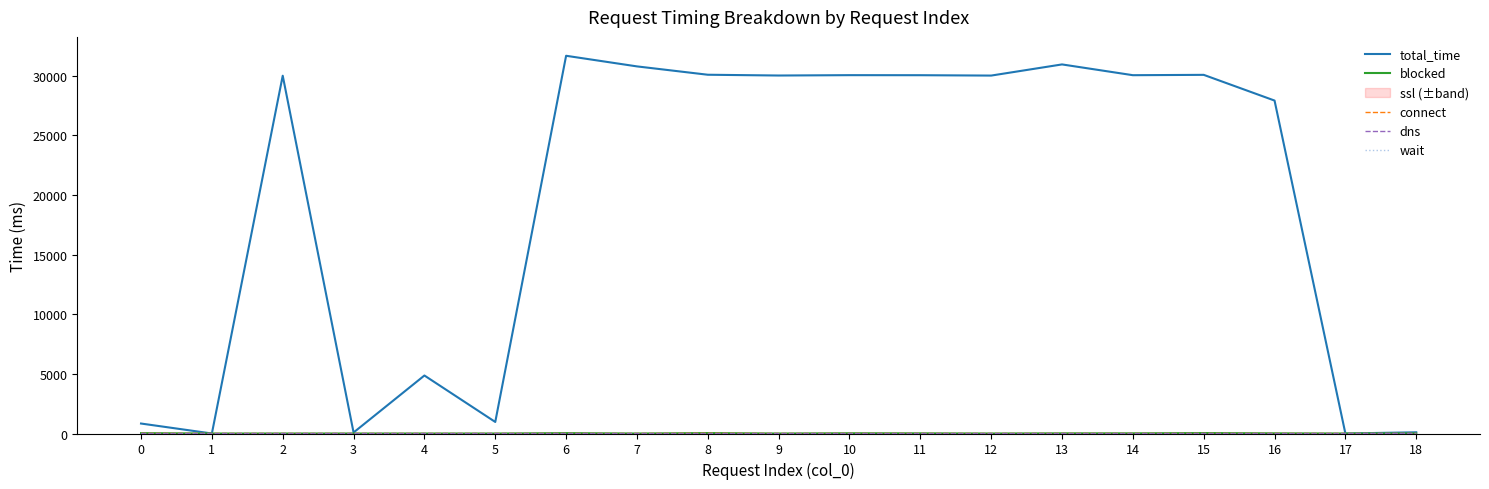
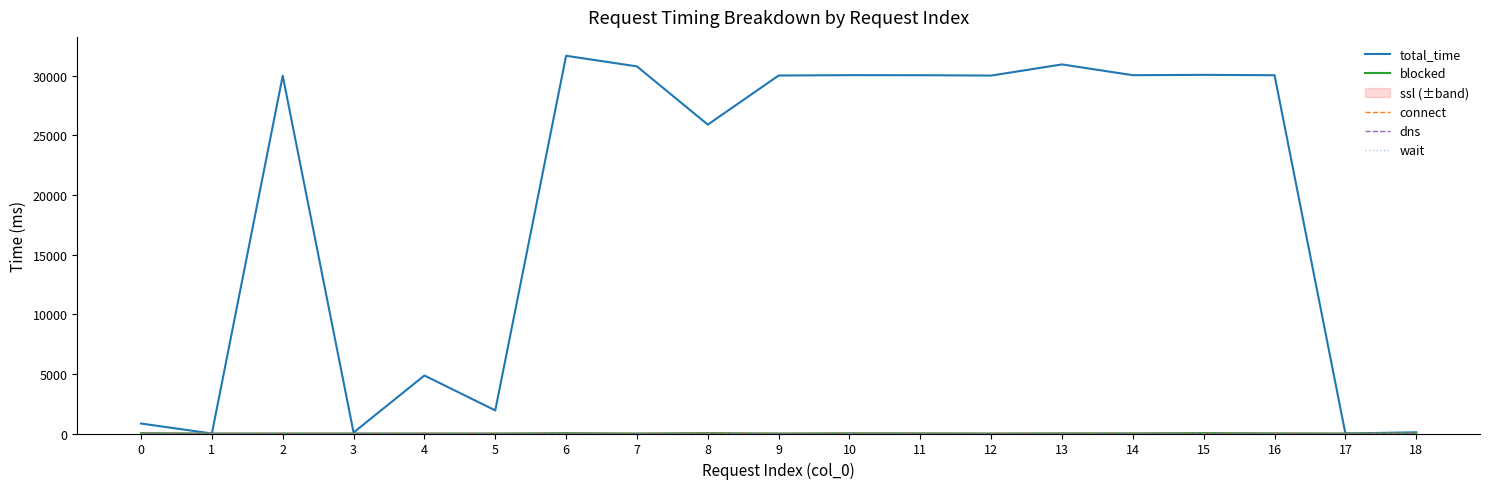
  {
    "total_time": {
      "0": 800,
      "2": 30000,
      "4": 4900,
-     "5": 1000,
+     "5": 1900,
      "6": 31700,
      "7": 30800,
-     "8": 30100,
+     "8": 25900,
      "9": 30000,
      "10": 30000,
      "11": 30000,
      "12": 30000,
      "13": 30900,
      "14": 30000,
      "15": 30100,
-     "16": 27900
+     "16": 30000
    },
    "ssl (±band)": {
      "0": 0,
      "2": 0,
      "4": 0,
      "5": 0,
      "6": 0,
      "7": 0,
      "8": 0,
      "9": 0,
      "10": 0,
      "11": 0,
      "12": 0,
      "13": 0,
      "14": 0,
      "15": 0,
      "16": 0
    }
  }
